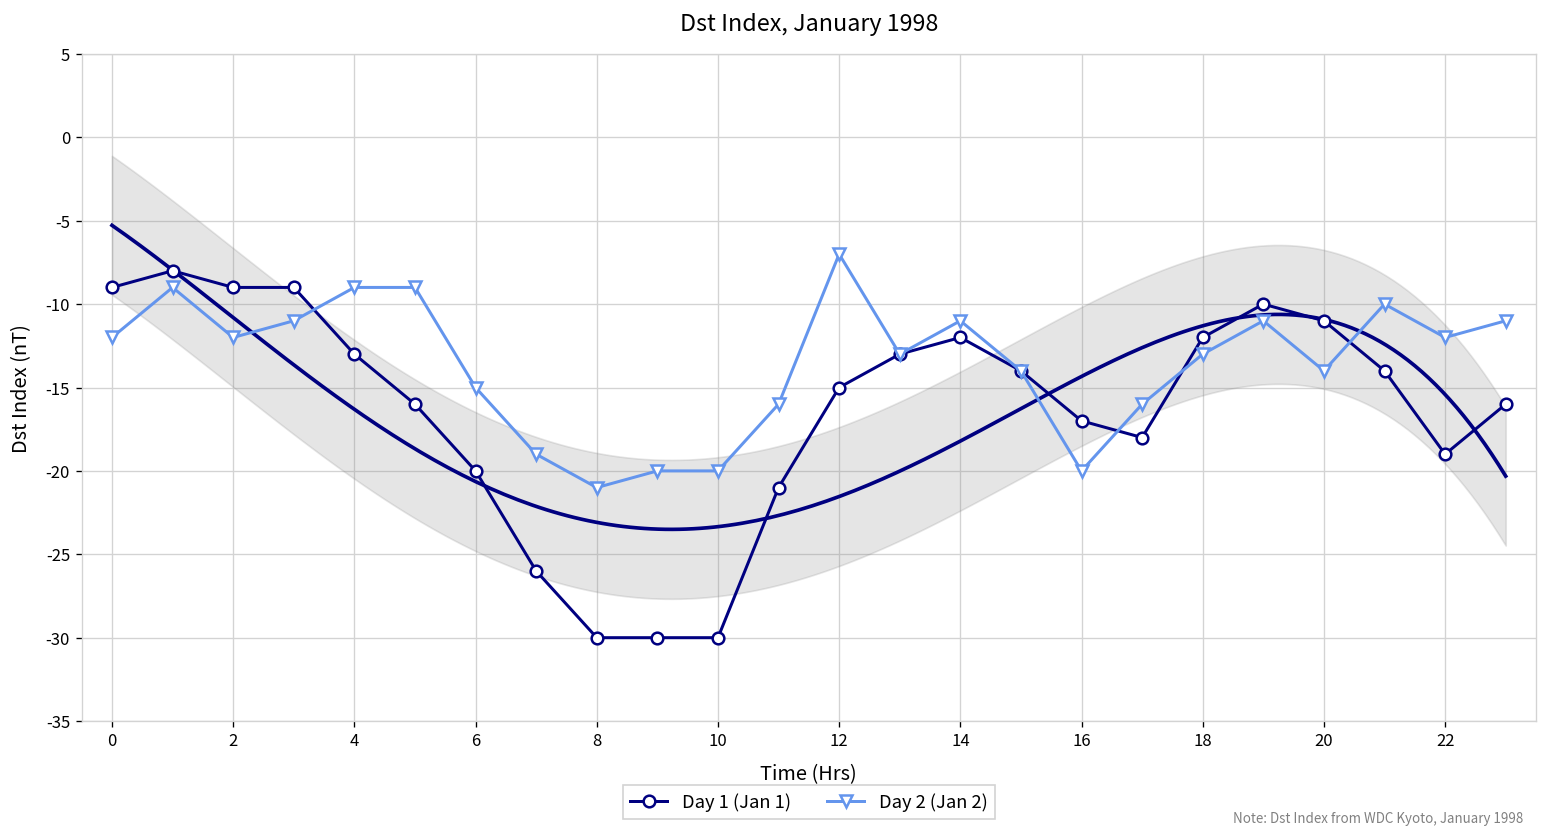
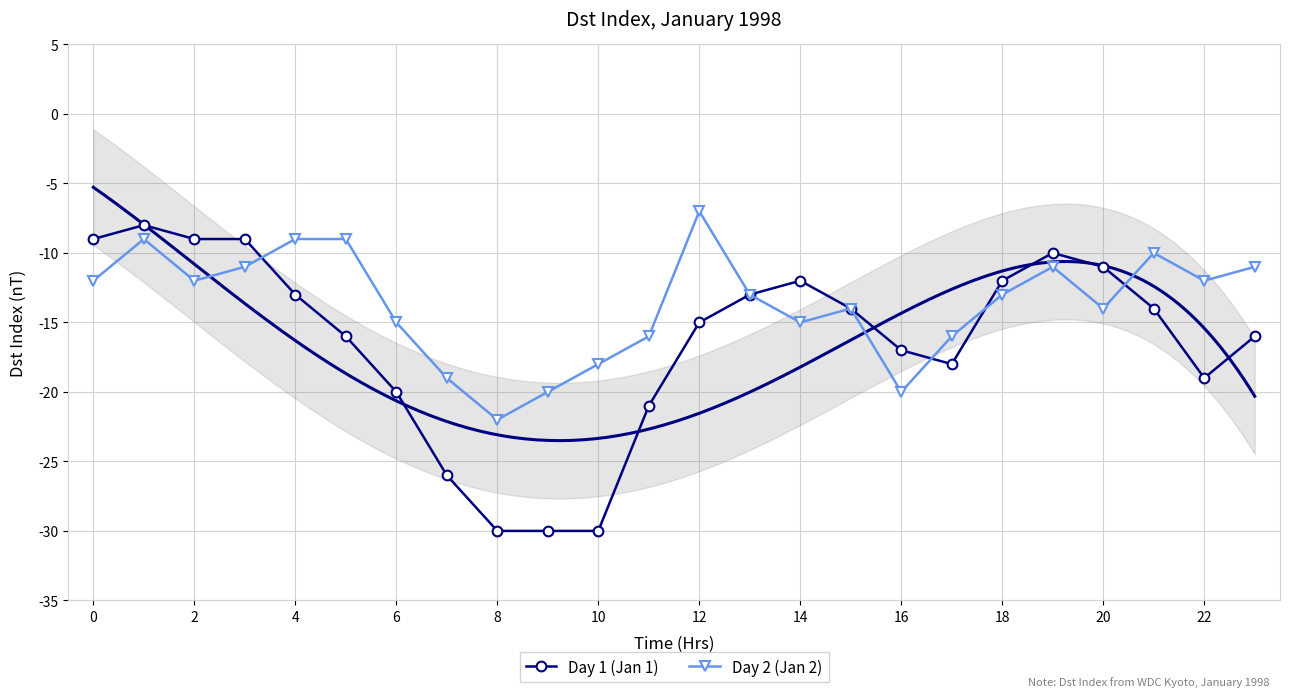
  {
    "Day 2 (Jan 2)": {
      "0": -12,
      "2": -12,
      "4": -9,
      "6": -15,
-     "8": -21,
-     "10": -20,
+     "8": -22,
+     "10": -18,
      "12": -7,
-     "14": -11,
+     "14": -15,
      "16": -20,
      "18": -13,
      "20": -14,
      "22": -12
    }
  }
